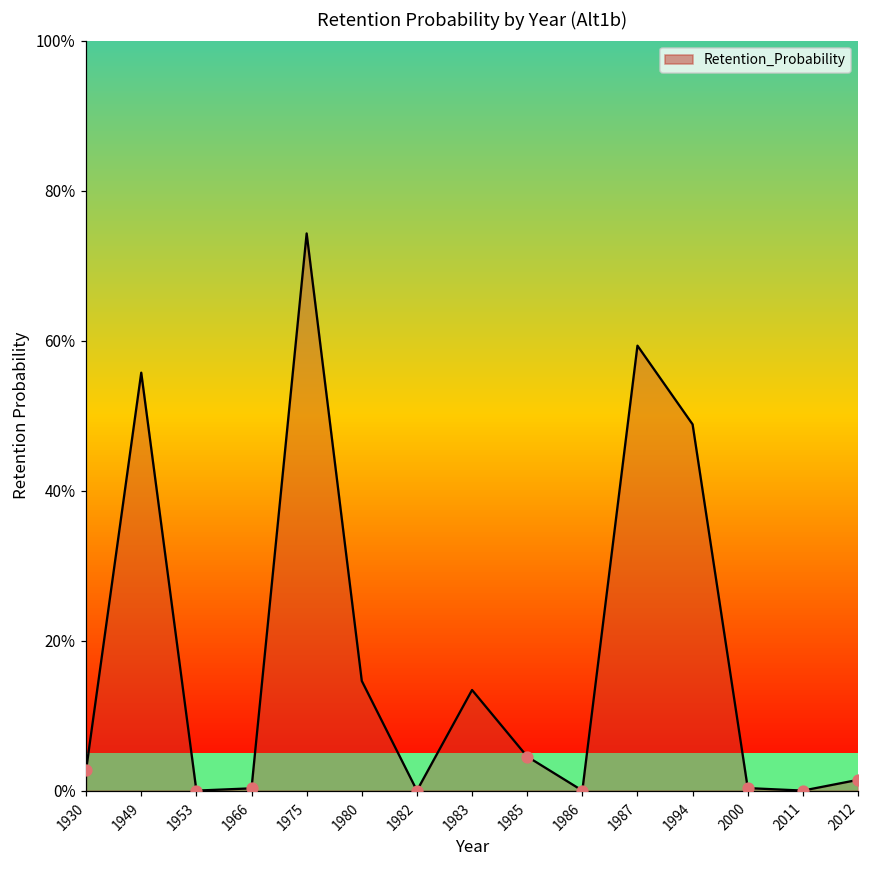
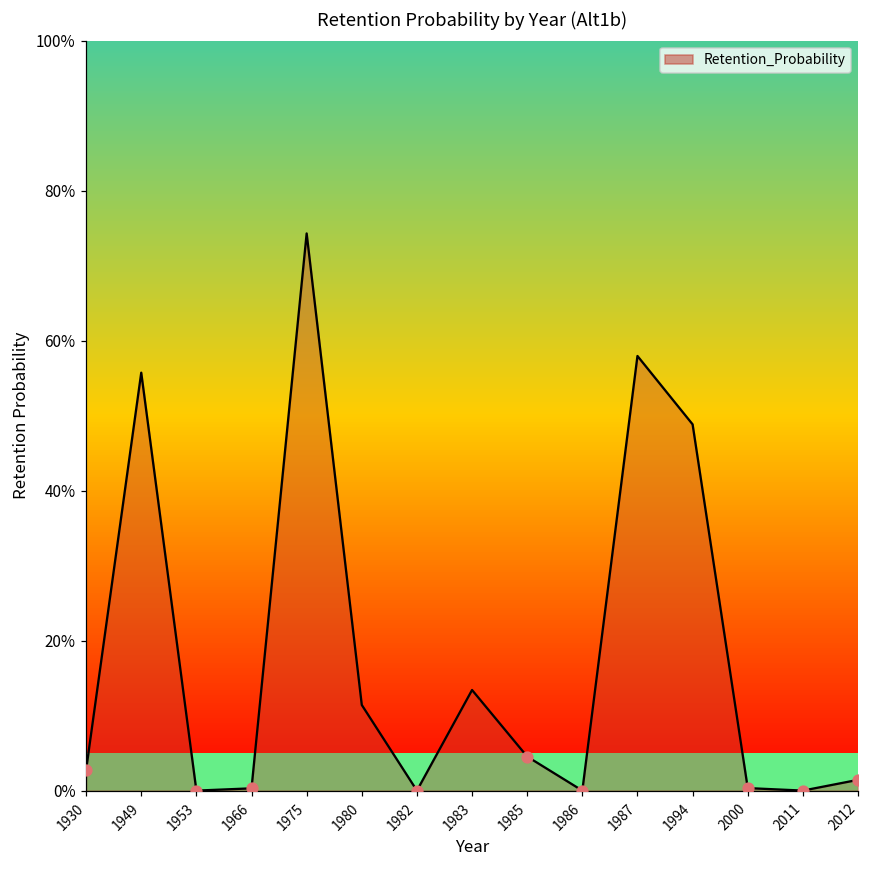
  {
    "Retention_Probability": {
      "1949": "56%",
      "1975": "74%",
-     "1980": "15%",
+     "1980": "11%",
      "1983": "13%",
-     "1987": "59%",
+     "1987": "58%",
      "1994": "49%"
    }
  }
